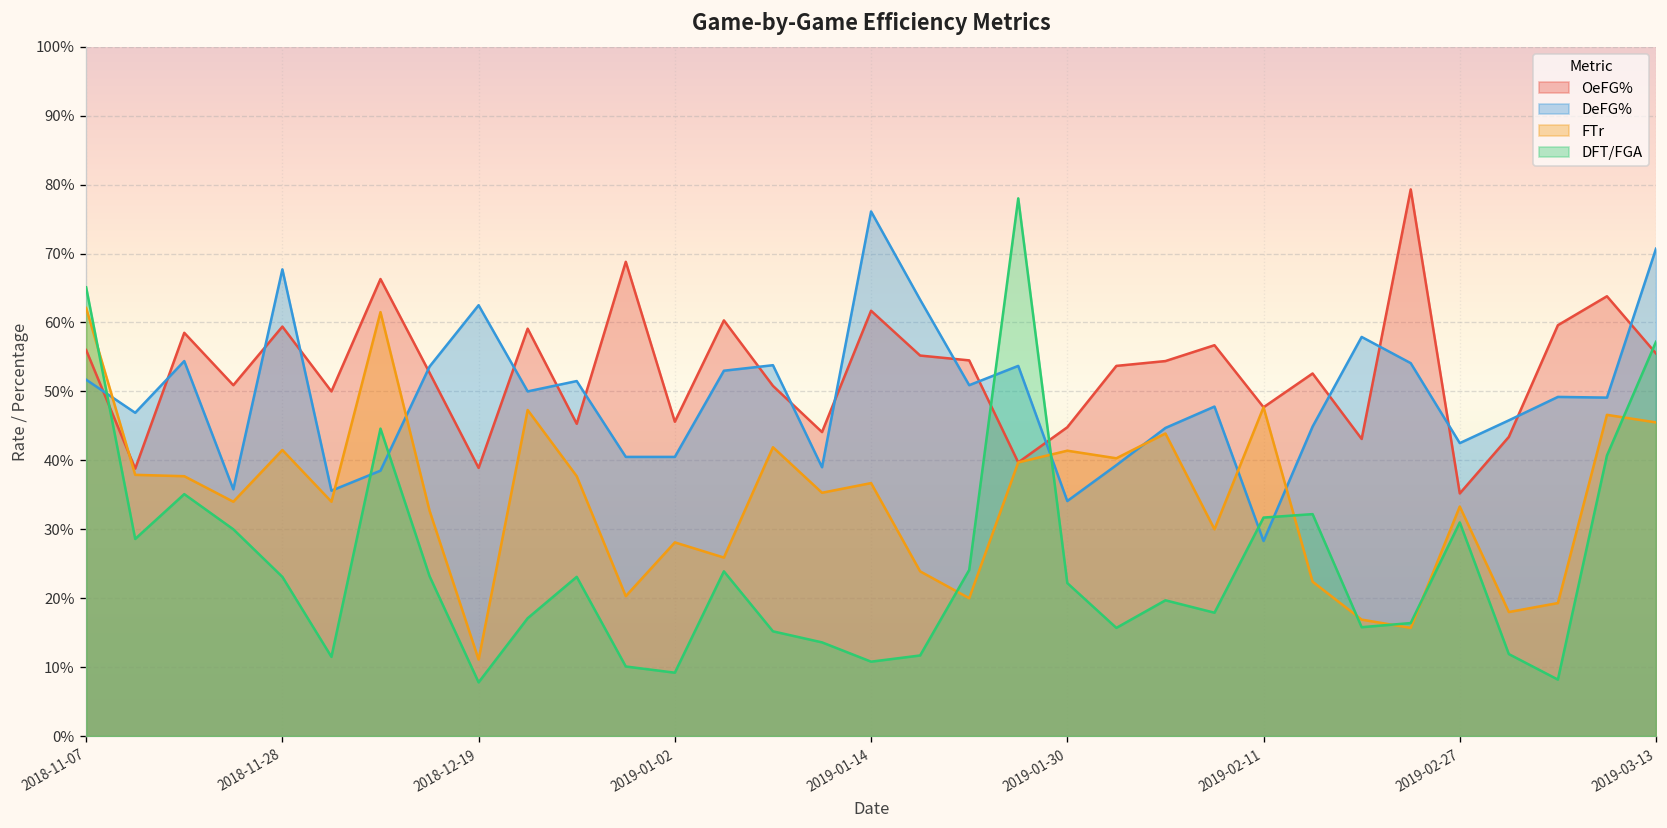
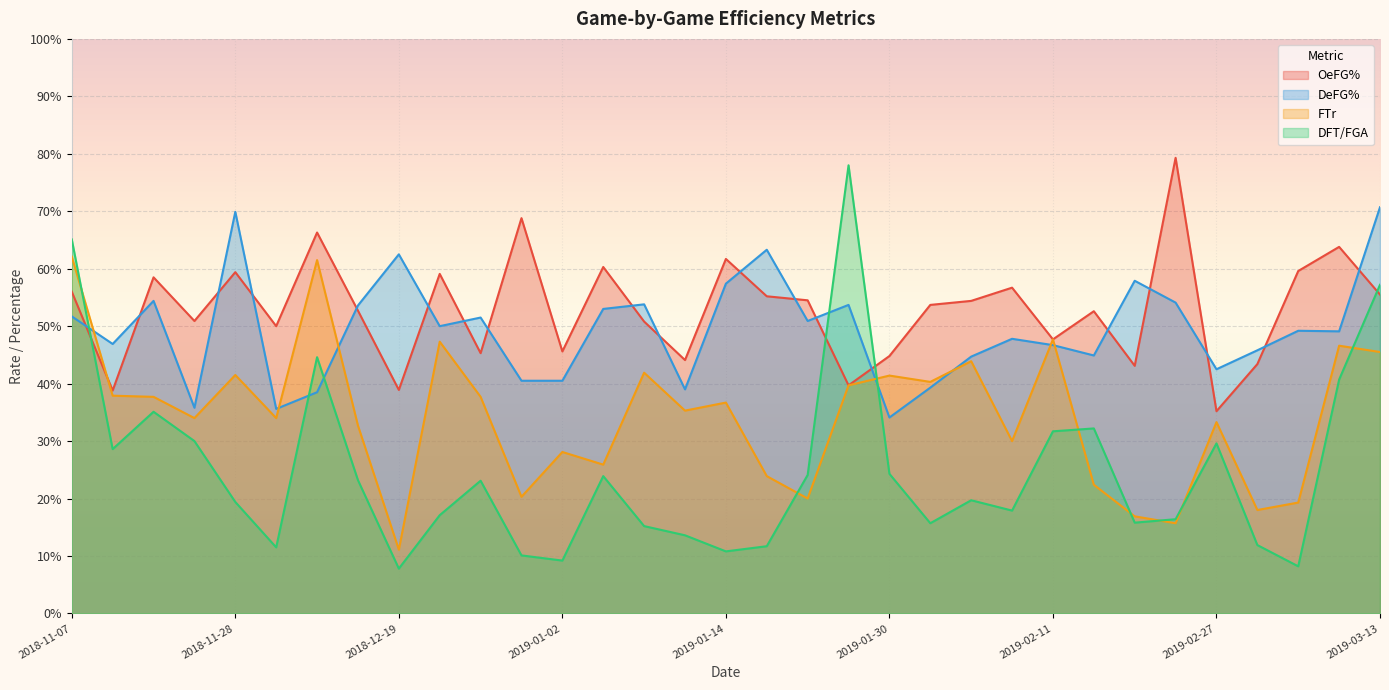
  {
    "DeFG%": {
      "2018-11-07": "52%",
-     "2018-11-28": "68%",
+     "2018-11-28": "70%",
      "2018-12-19": "63%",
      "2019-01-02": "41%",
-     "2019-01-14": "76%",
+     "2019-01-14": "57%",
      "2019-01-30": "34%",
-     "2019-02-11": "28%",
+     "2019-02-11": "47%",
      "2019-02-27": "43%",
      "2019-03-13": "71%"
    },
    "DFT/FGA": {
      "2018-11-07": "65%",
-     "2018-11-28": "23%",
+     "2018-11-28": "19%",
      "2018-12-19": "8%",
      "2019-01-02": "9%",
      "2019-01-14": "11%",
-     "2019-01-30": "22%",
+     "2019-01-30": "24%",
      "2019-02-11": "32%",
-     "2019-02-27": "31%",
+     "2019-02-27": "30%",
      "2019-03-13": "57%"
    }
  }
